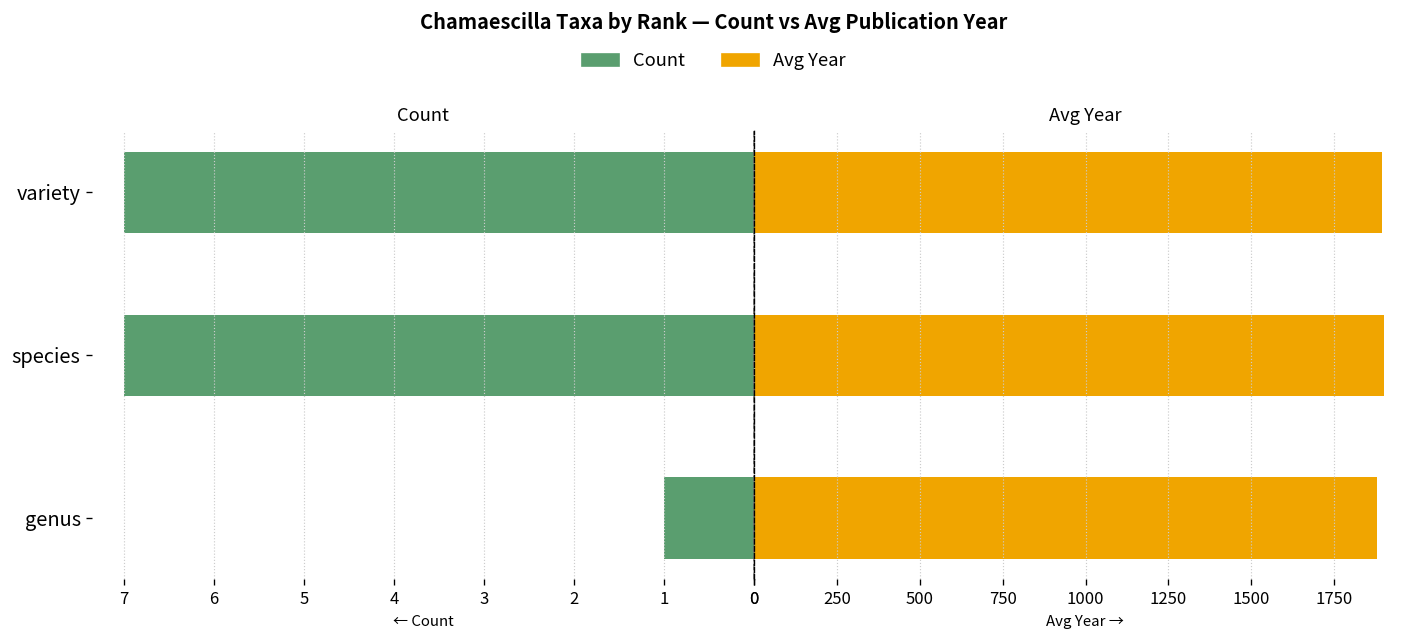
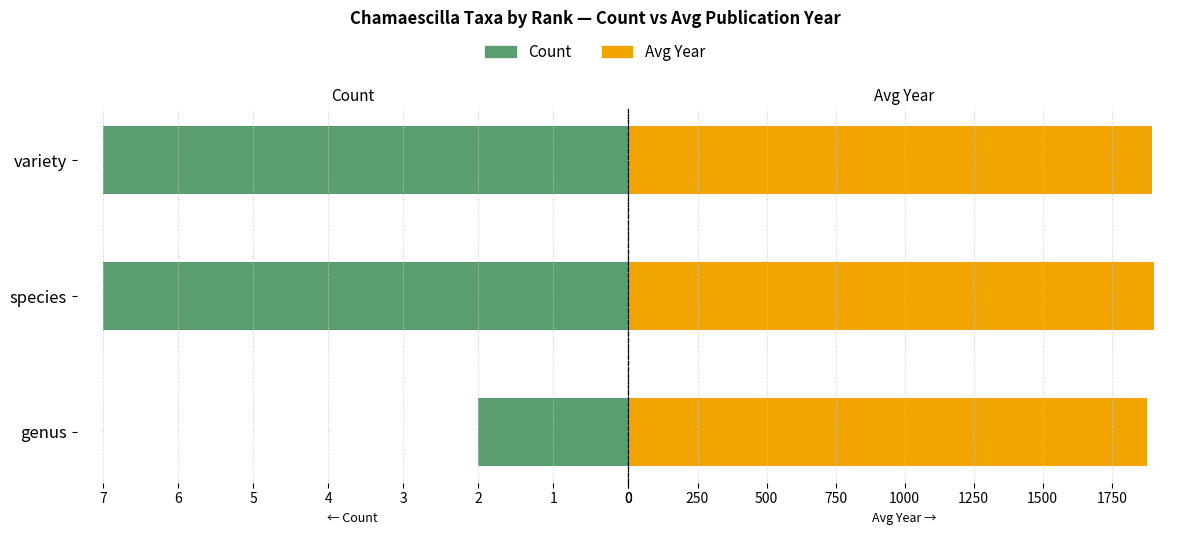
  {
    "Count": {
      "variety": 7,
      "species": 7,
-     "genus": 1
+     "genus": 2
    }
  }
